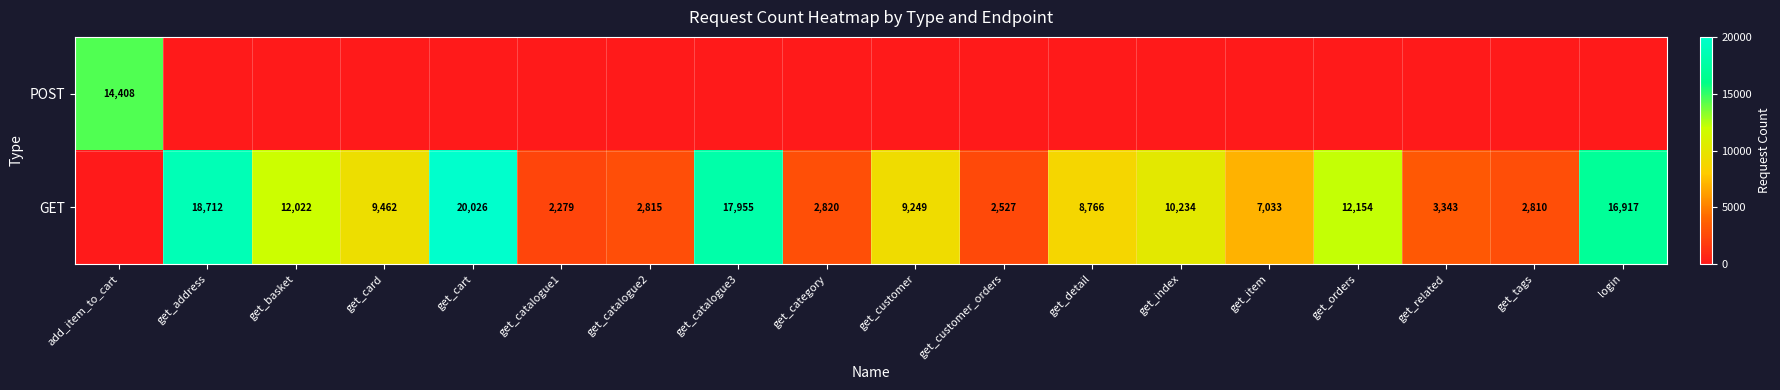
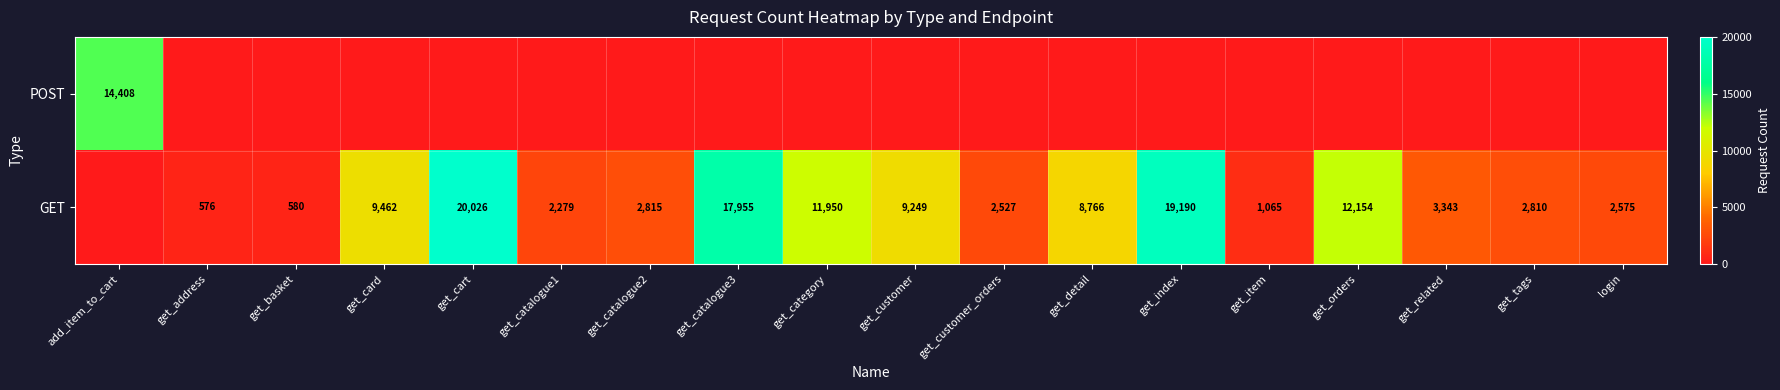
  {
    "POST": {
      "add_item_to_cart": "14,408"
    },
    "GET": {
-     "get_address": "18,712",
-     "get_basket": "12,022",
+     "get_address": "576",
+     "get_basket": "580",
      "get_card": "9,462",
      "get_cart": "20,026",
      "get_catalogue1": "2,279",
      "get_catalogue2": "2,815",
      "get_catalogue3": "17,955",
-     "get_category": "2,820",
+     "get_category": "11,950",
      "get_customer": "9,249",
      "get_customer_orders": "2,527",
      "get_detail": "8,766",
-     "get_index": "10,234",
-     "get_item": "7,033",
+     "get_index": "19,190",
+     "get_item": "1,065",
      "get_orders": "12,154",
      "get_related": "3,343",
      "get_tags": "2,810",
-     "login": "16,917"
+     "login": "2,575"
    }
  }
